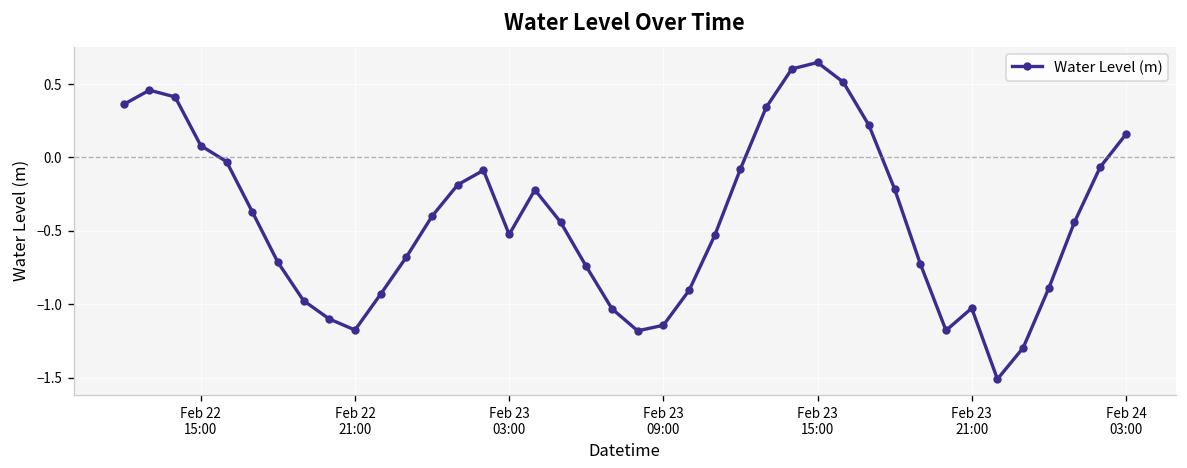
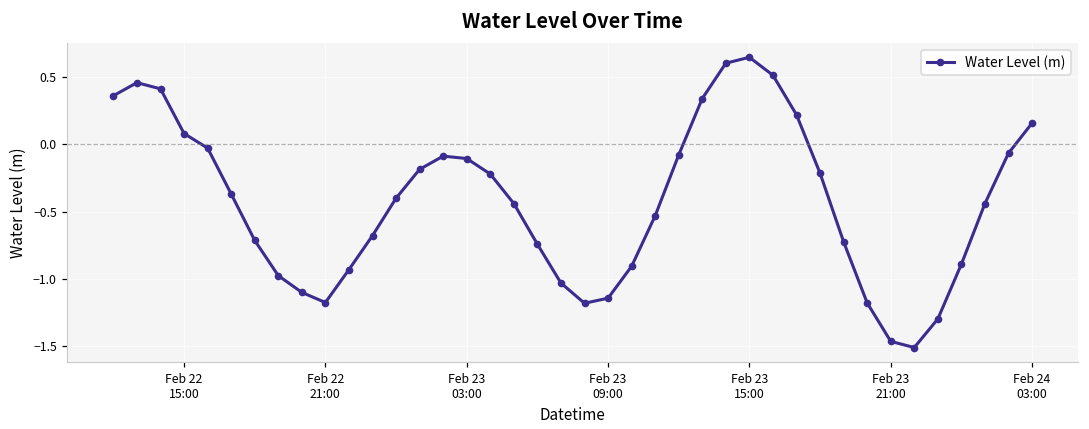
  {
    "Feb 22 15:00": 0.08,
    "Feb 22 21:00": -1.18,
-   "Feb 23 03:00": -0.52,
+   "Feb 23 03:00": -0.11,
    "Feb 23 09:00": -1.14,
    "Feb 23 15:00": 0.65,
-   "Feb 23 21:00": -1.03,
+   "Feb 23 21:00": -1.46,
    "Feb 24 03:00": 0.16
  }
